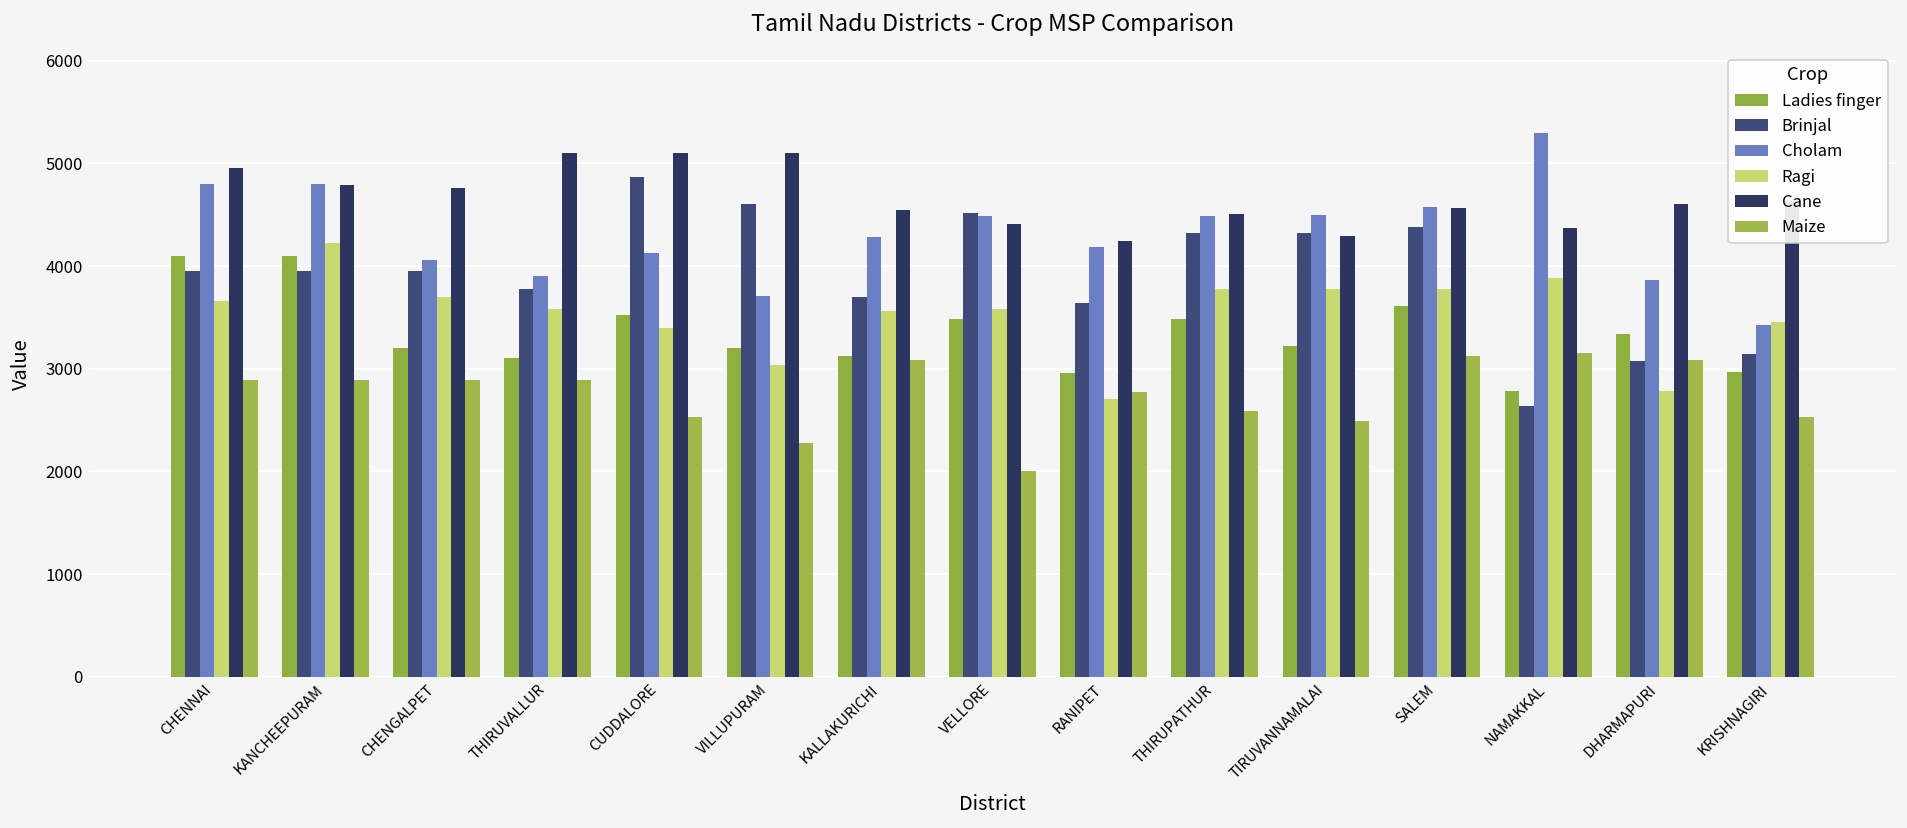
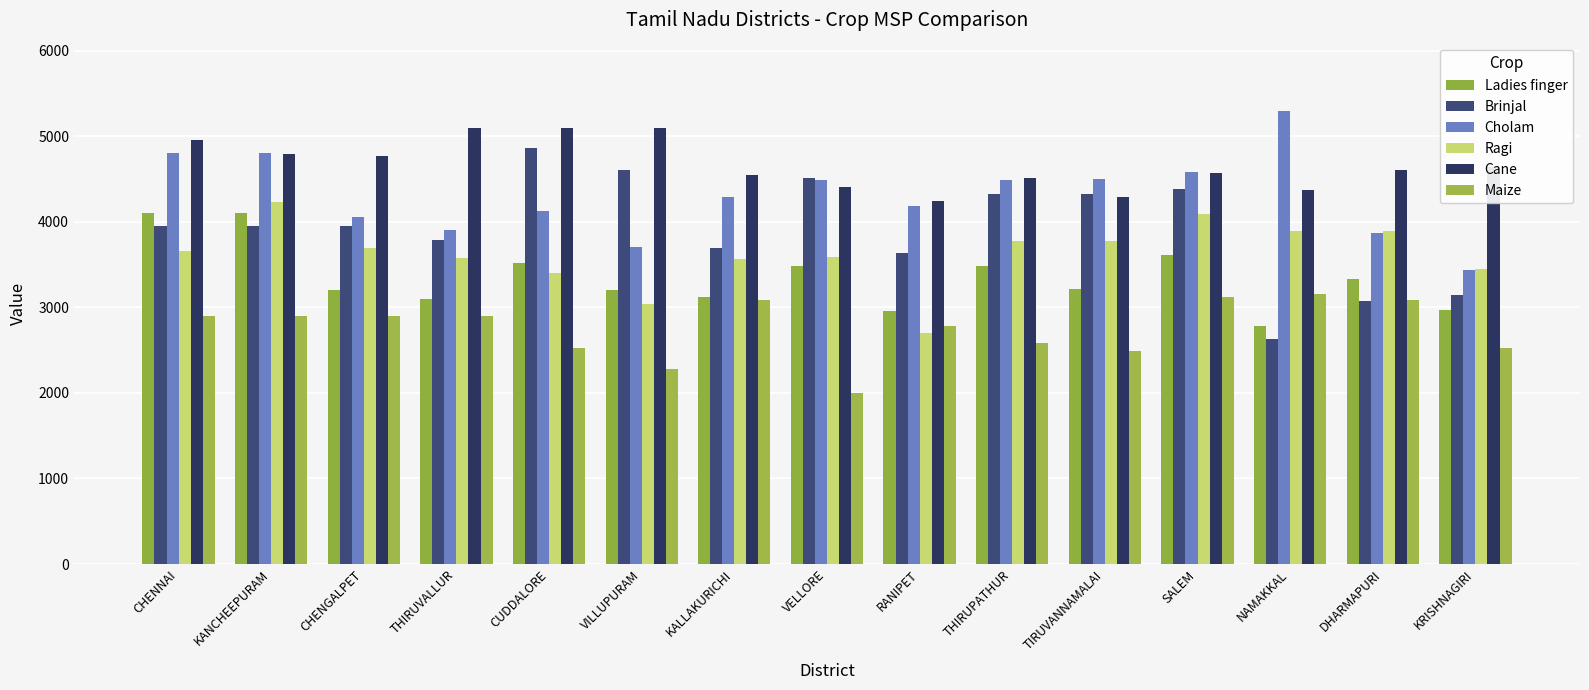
  {
    "Cholam": {
      "CHENNAI": 4800,
      "KANCHEEPURAM": 4800,
      "CHENGALPET": 4100,
      "THIRUVALLUR": 3900,
      "CUDDALORE": 4100,
      "VILLUPURAM": 3700,
      "KALLAKURICHI": 4300,
      "VELLORE": 4500,
      "RANIPET": 4200,
      "THIRUPATHUR": 4500,
      "TIRUVANNAMALAI": 4500,
      "SALEM": 4600,
      "NAMAKKAL": 5300,
      "DHARMAPURI": 3900,
      "KRISHNAGIRI": 3400
    },
    "Ragi": {
      "CHENNAI": 3700,
      "KANCHEEPURAM": 4200,
      "CHENGALPET": 3700,
      "THIRUVALLUR": 3600,
      "CUDDALORE": 3400,
      "VILLUPURAM": 3000,
      "KALLAKURICHI": 3600,
      "VELLORE": 3600,
      "RANIPET": 2700,
      "THIRUPATHUR": 3800,
      "TIRUVANNAMALAI": 3800,
-     "SALEM": 3800,
+     "SALEM": 4100,
      "NAMAKKAL": 3900,
-     "DHARMAPURI": 2800,
+     "DHARMAPURI": 3900,
      "KRISHNAGIRI": 3500
    }
  }
